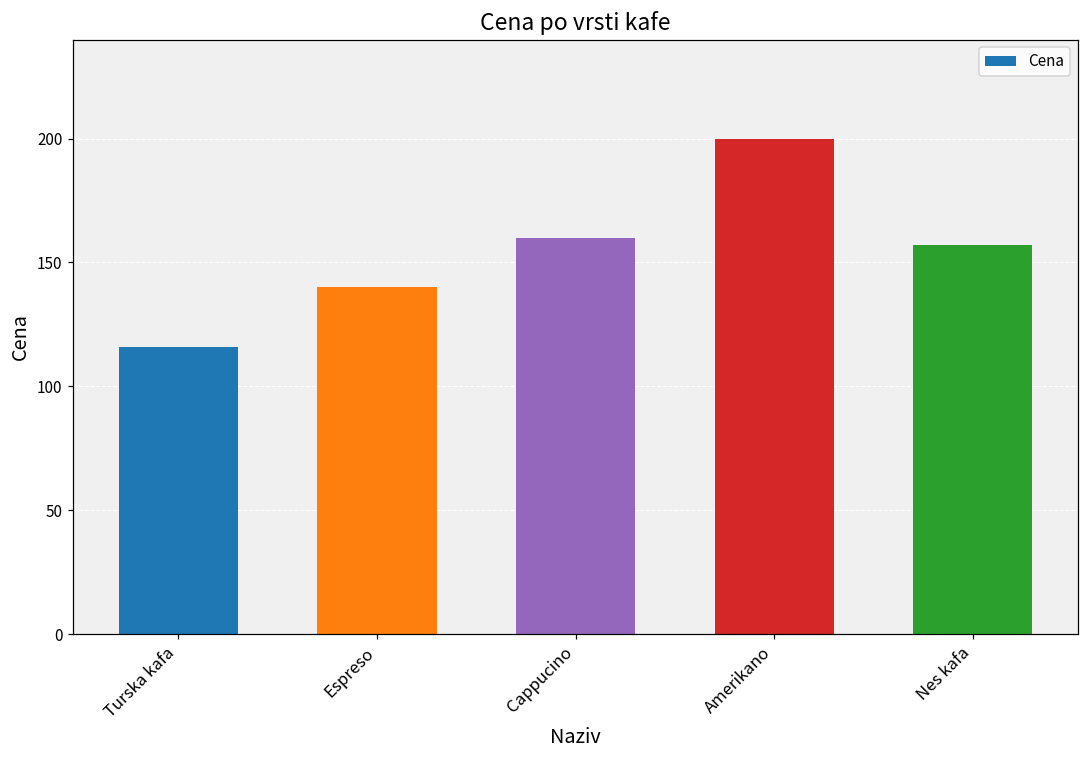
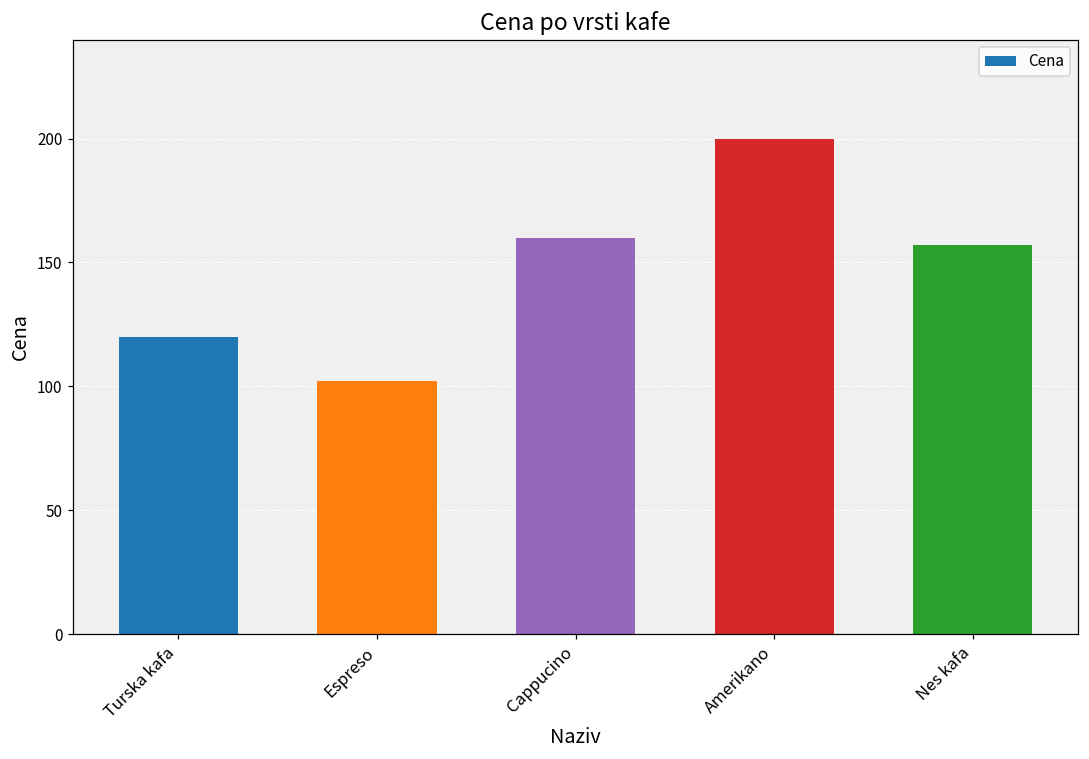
  {
-   "Turska kafa": 116,
-   "Espreso": 140,
+   "Turska kafa": 120,
+   "Espreso": 102,
    "Cappucino": 160,
    "Amerikano": 200,
    "Nes kafa": 157
  }
